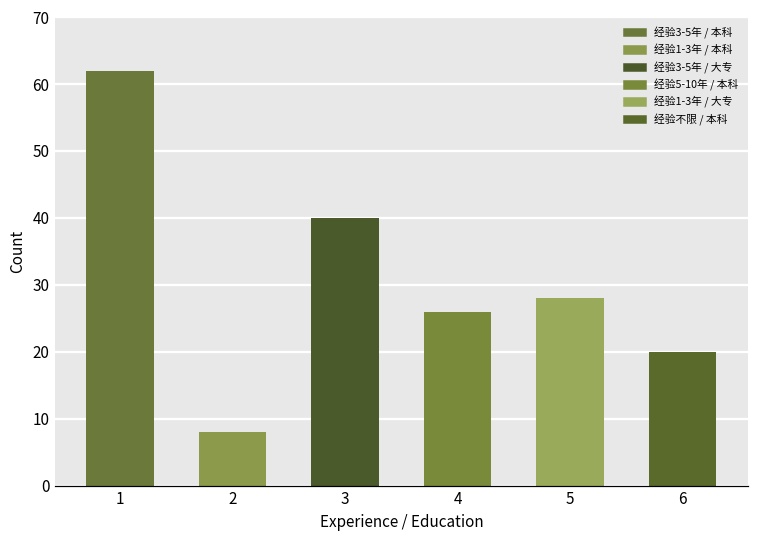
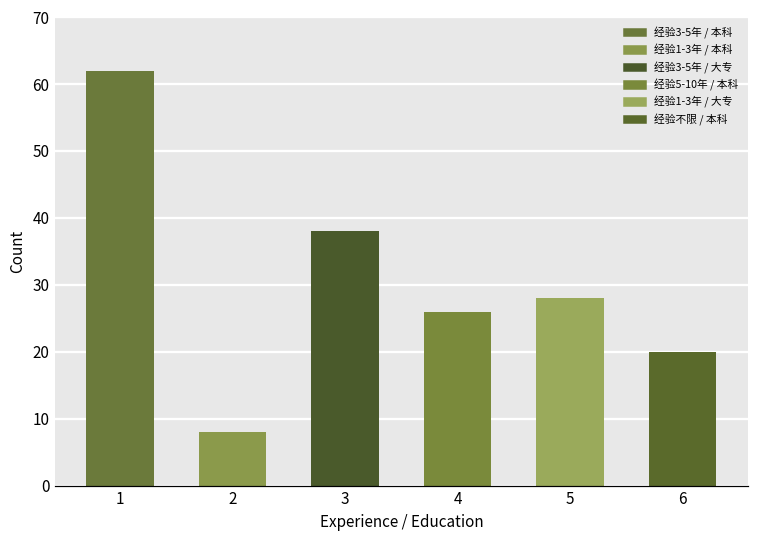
  {
    "1": 62,
    "2": 8,
-   "3": 40,
+   "3": 38,
    "4": 26,
    "5": 28,
    "6": 20
  }
